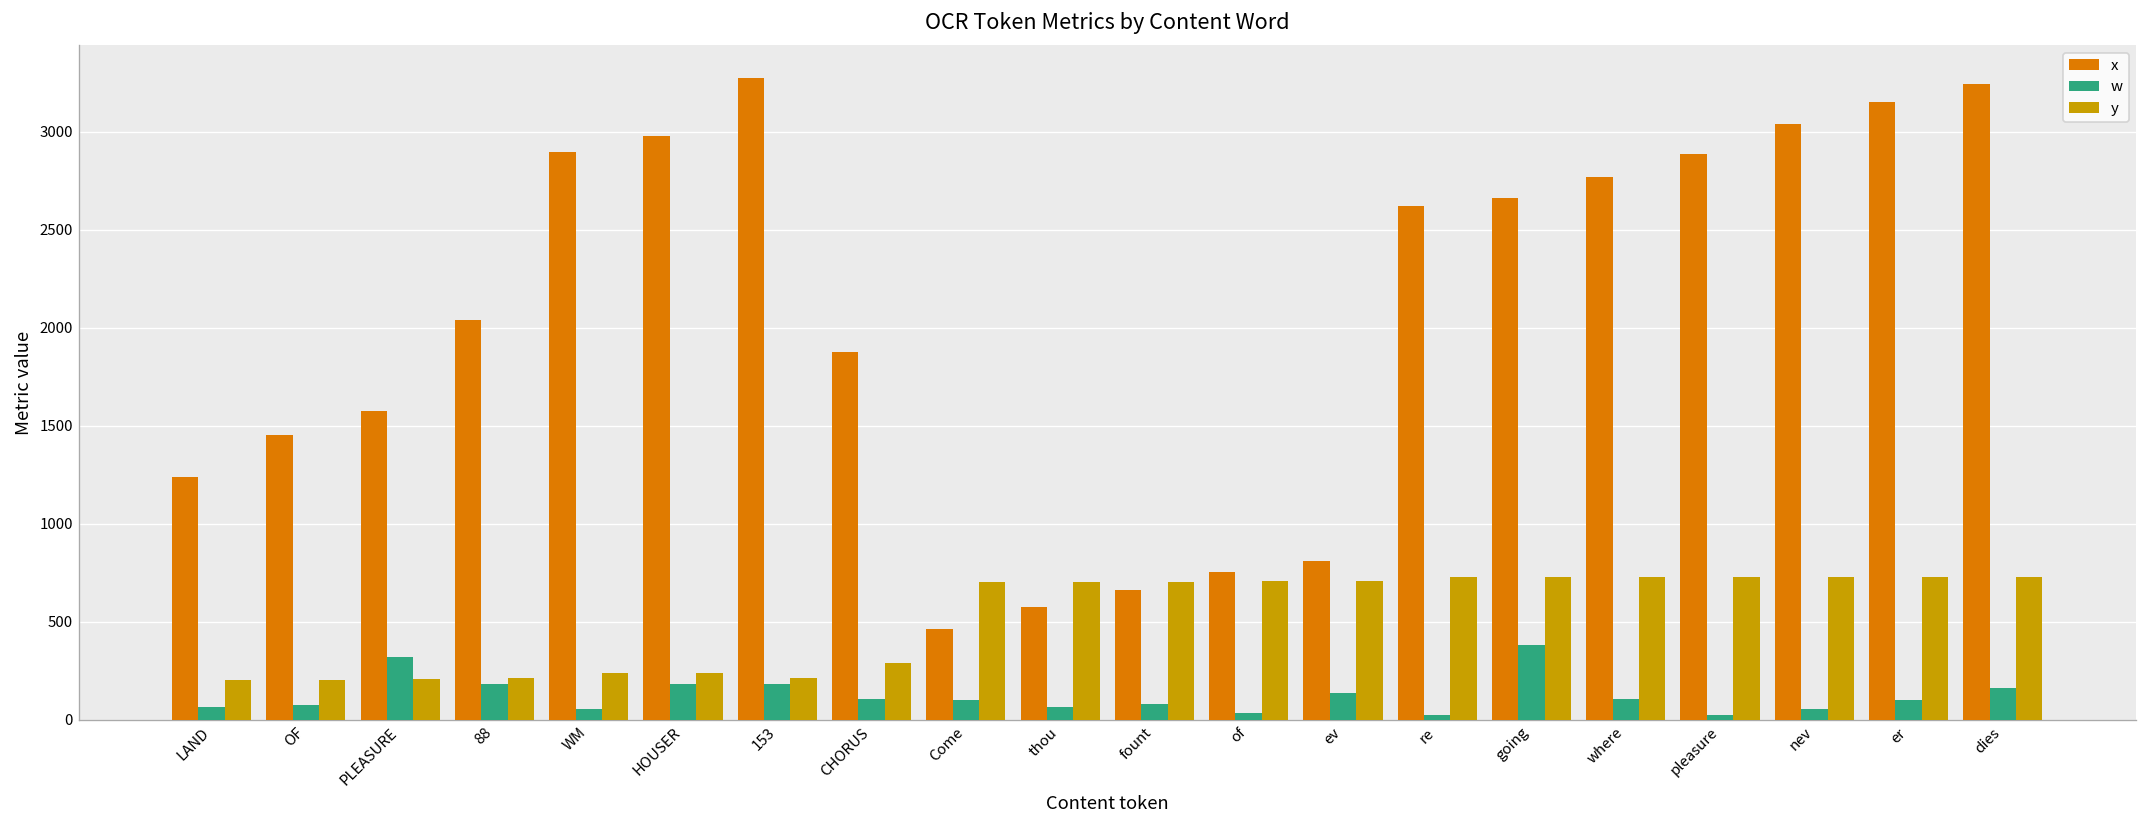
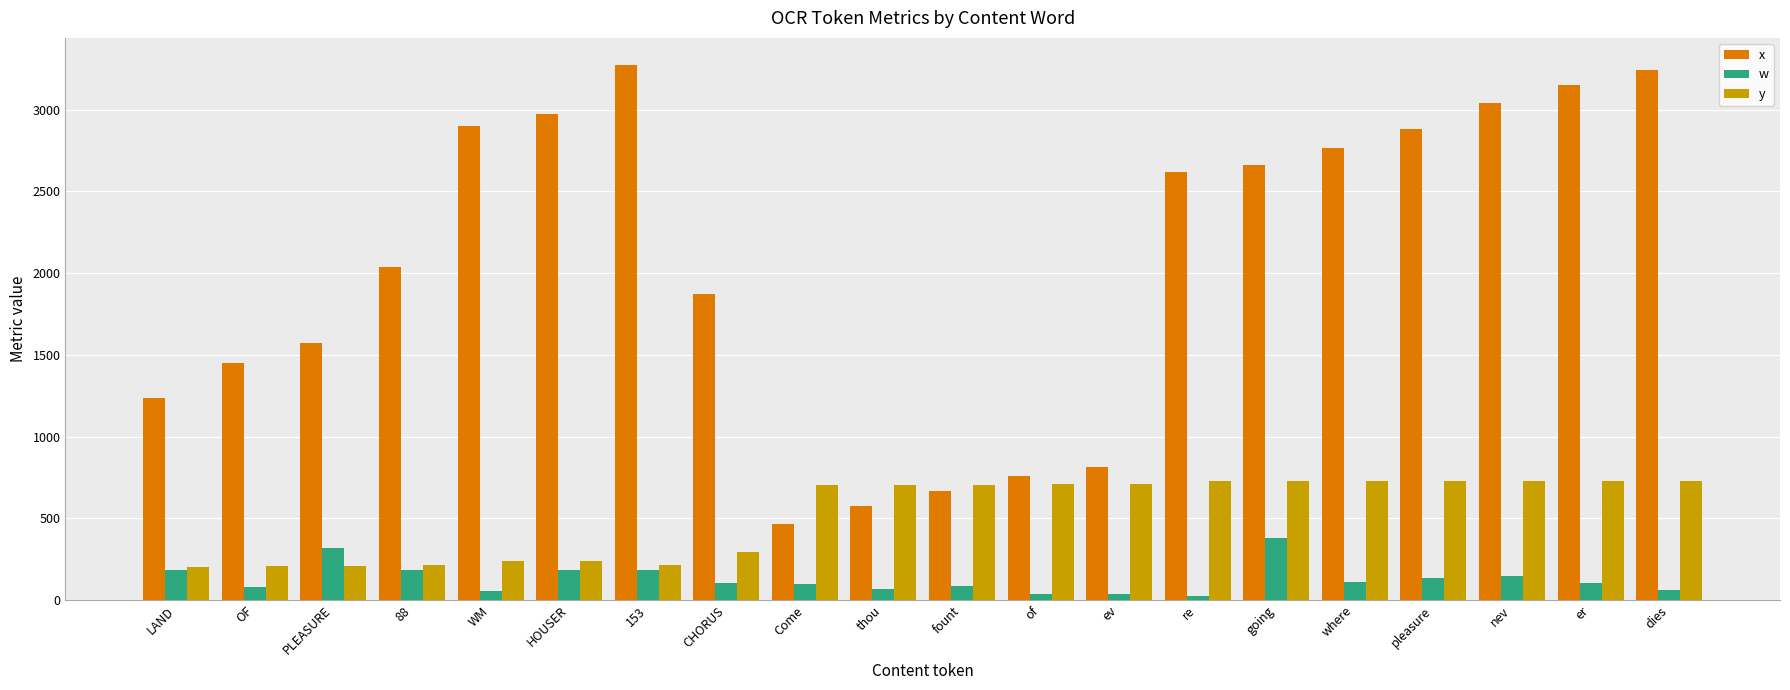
  {
    "w": {
-     "LAND": 70,
+     "LAND": 180,
      "OF": 80,
      "PLEASURE": 320,
      "88": 180,
      "WM": 60,
      "HOUSER": 180,
      "153": 190,
      "CHORUS": 110,
      "Come": 100,
      "thou": 70,
      "fount": 80,
      "of": 40,
-     "ev": 140,
+     "ev": 40,
      "re": 30,
      "going": 380,
      "where": 110,
-     "pleasure": 30,
-     "nev": 60,
+     "pleasure": 130,
+     "nev": 150,
      "er": 100,
-     "dies": 160
+     "dies": 60
    }
  }
